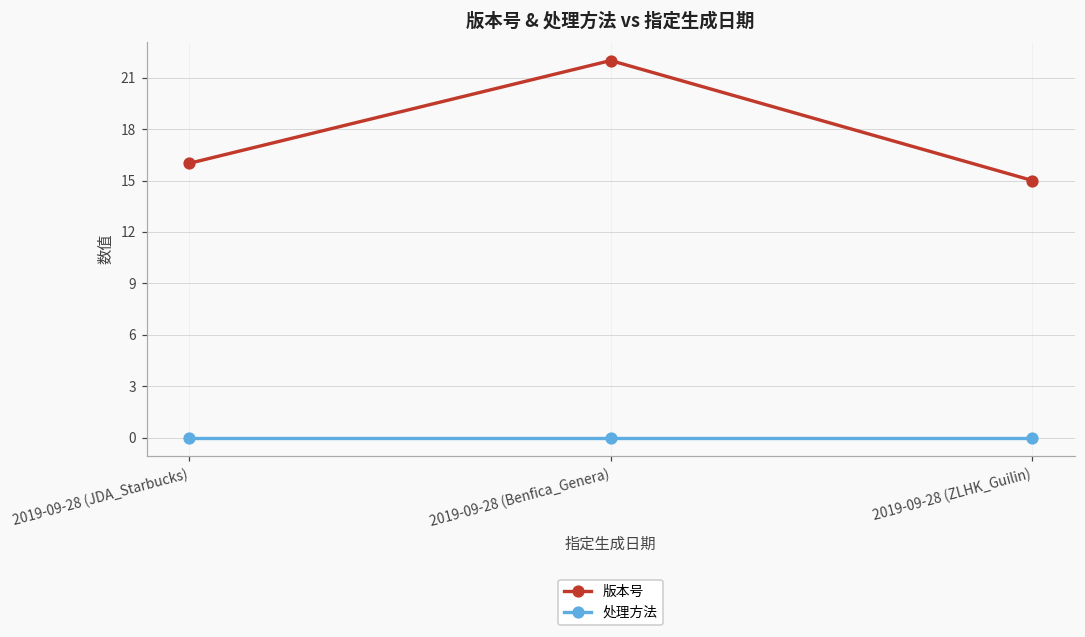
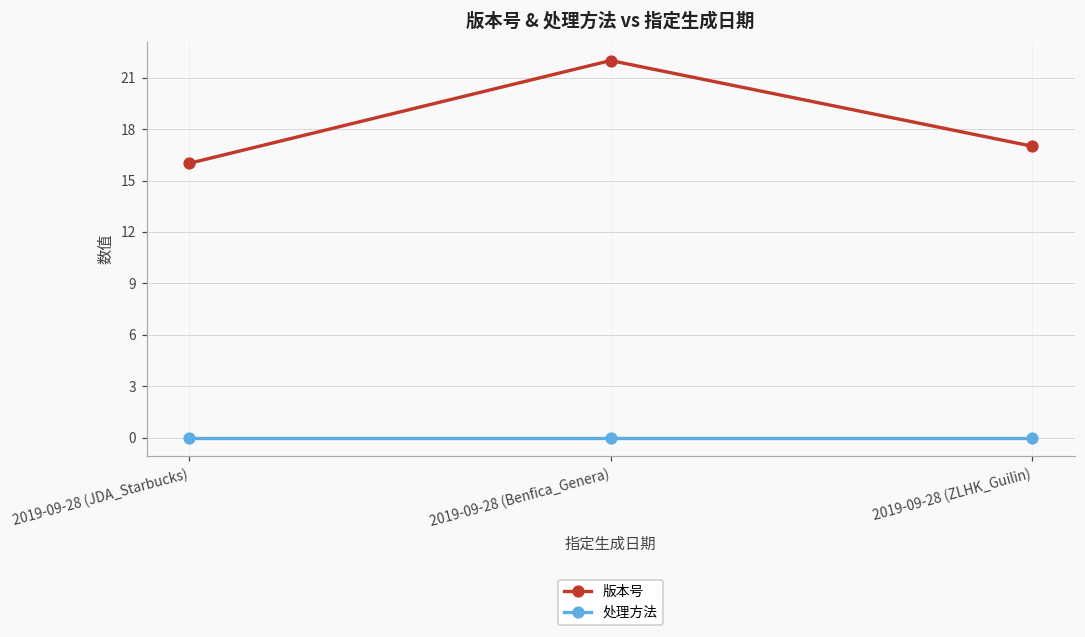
  {
    "版本号": {
      "2019-09-28 (JDA_Starbucks)": 16,
      "2019-09-28 (Benfica_Genera)": 22,
-     "2019-09-28 (ZLHK_Guilin)": 15
+     "2019-09-28 (ZLHK_Guilin)": 17
    },
    "处理方法": {
      "2019-09-28 (JDA_Starbucks)": 0,
      "2019-09-28 (Benfica_Genera)": 0,
      "2019-09-28 (ZLHK_Guilin)": 0
    }
  }
